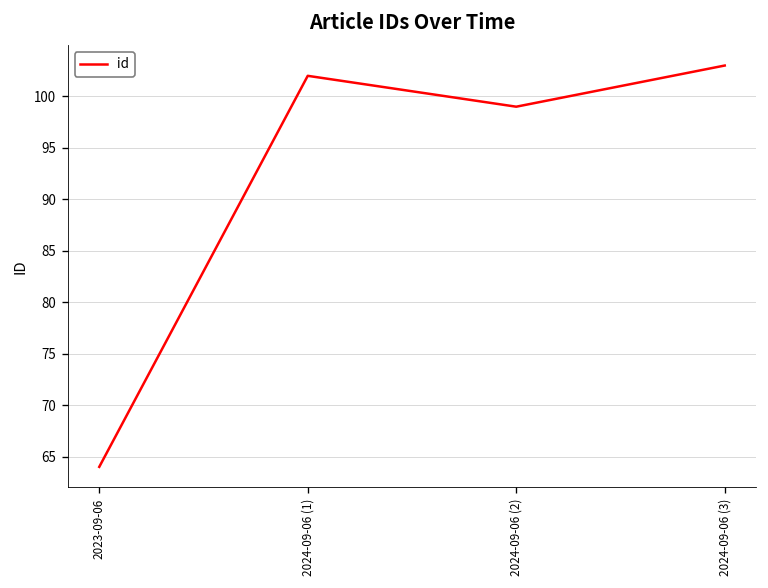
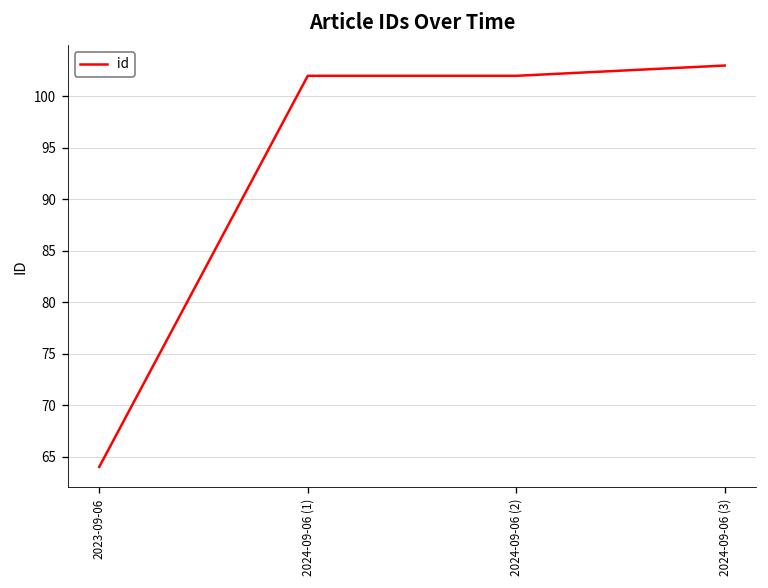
  {
    "2023-09-06": 64,
    "2024-09-06 (1)": 102,
-   "2024-09-06 (2)": 99,
+   "2024-09-06 (2)": 102,
    "2024-09-06 (3)": 103
  }
